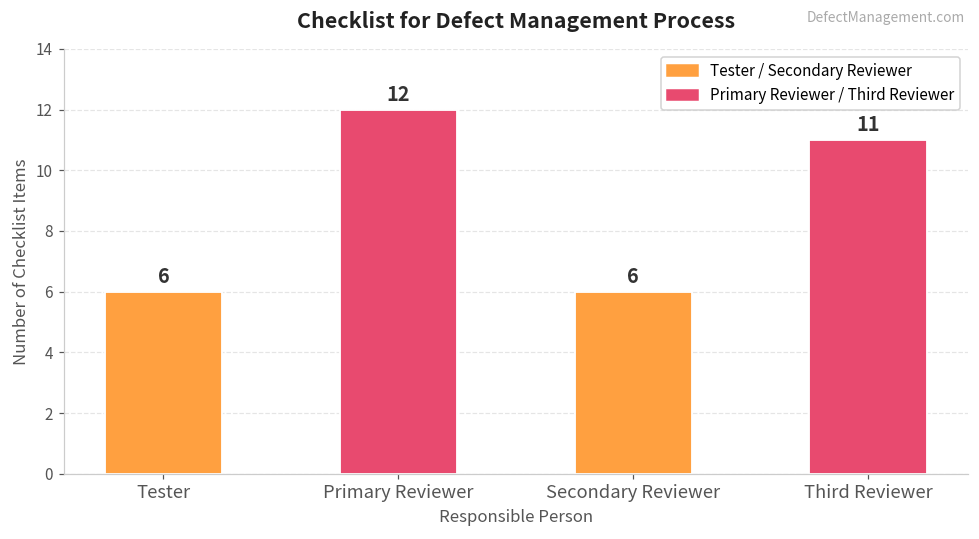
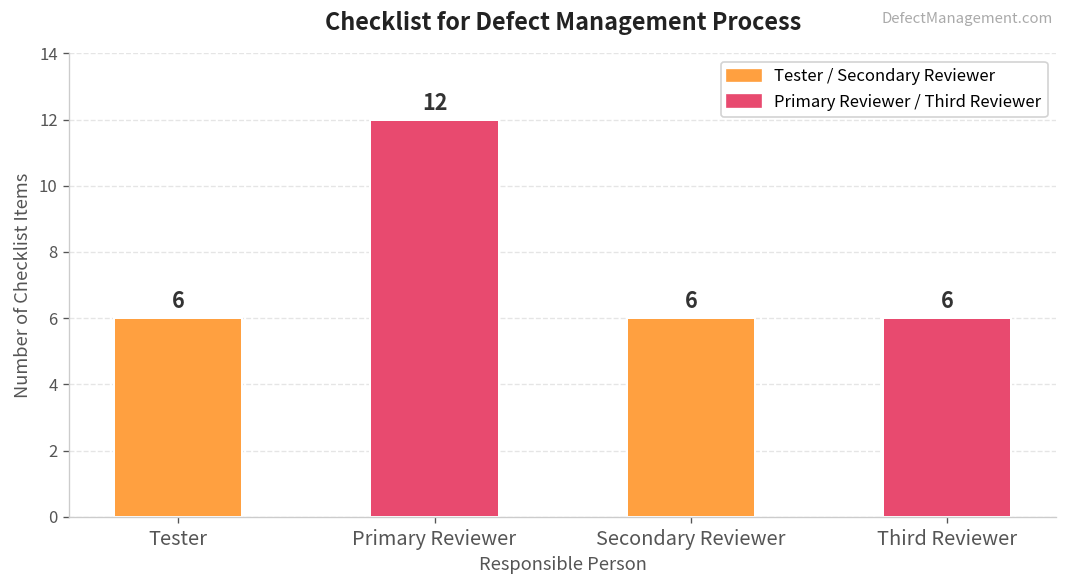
  {
    "Tester": 6,
    "Primary Reviewer": 12,
    "Secondary Reviewer": 6,
-   "Third Reviewer": 11
+   "Third Reviewer": 6
  }
